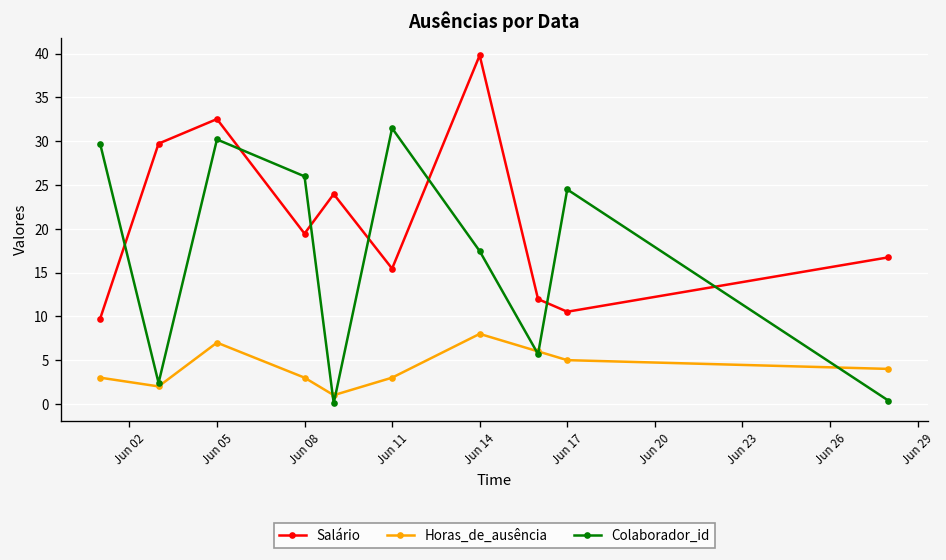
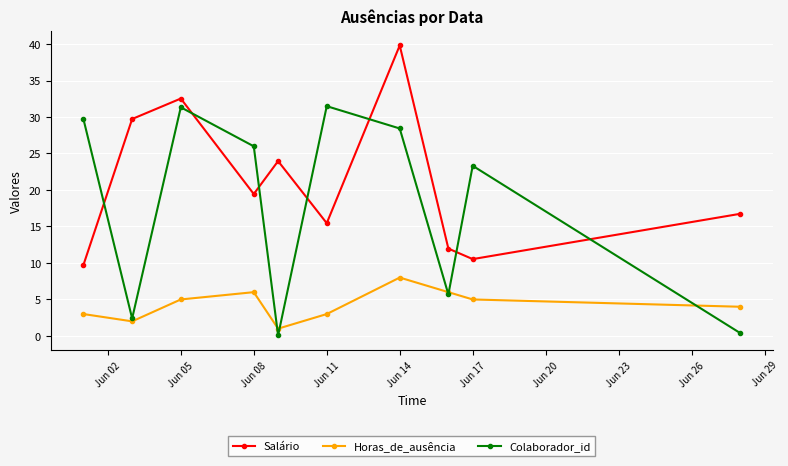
  {
    "Salário": {
      "Jun 05": 33,
      "Jun 08": 19,
      "Jun 11": 15,
      "Jun 14": 40,
      "Jun 17": 11
    },
    "Horas_de_ausência": {
-     "Jun 05": 7,
-     "Jun 08": 3,
+     "Jun 05": 5,
+     "Jun 08": 6,
      "Jun 11": 3,
      "Jun 14": 8,
      "Jun 17": 5
    },
    "Colaborador_id": {
-     "Jun 05": 30,
+     "Jun 05": 31,
      "Jun 08": 26,
      "Jun 11": 31,
-     "Jun 14": 17,
-     "Jun 17": 24
+     "Jun 14": 28,
+     "Jun 17": 23
    }
  }
